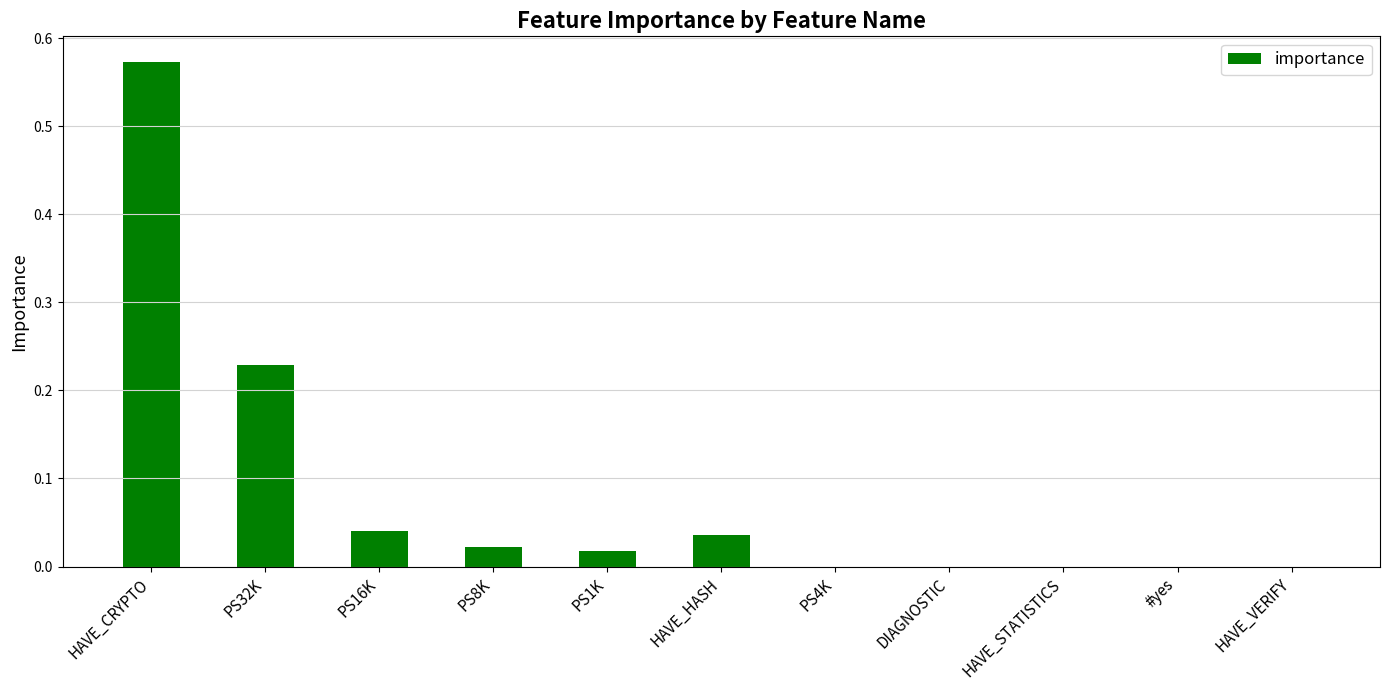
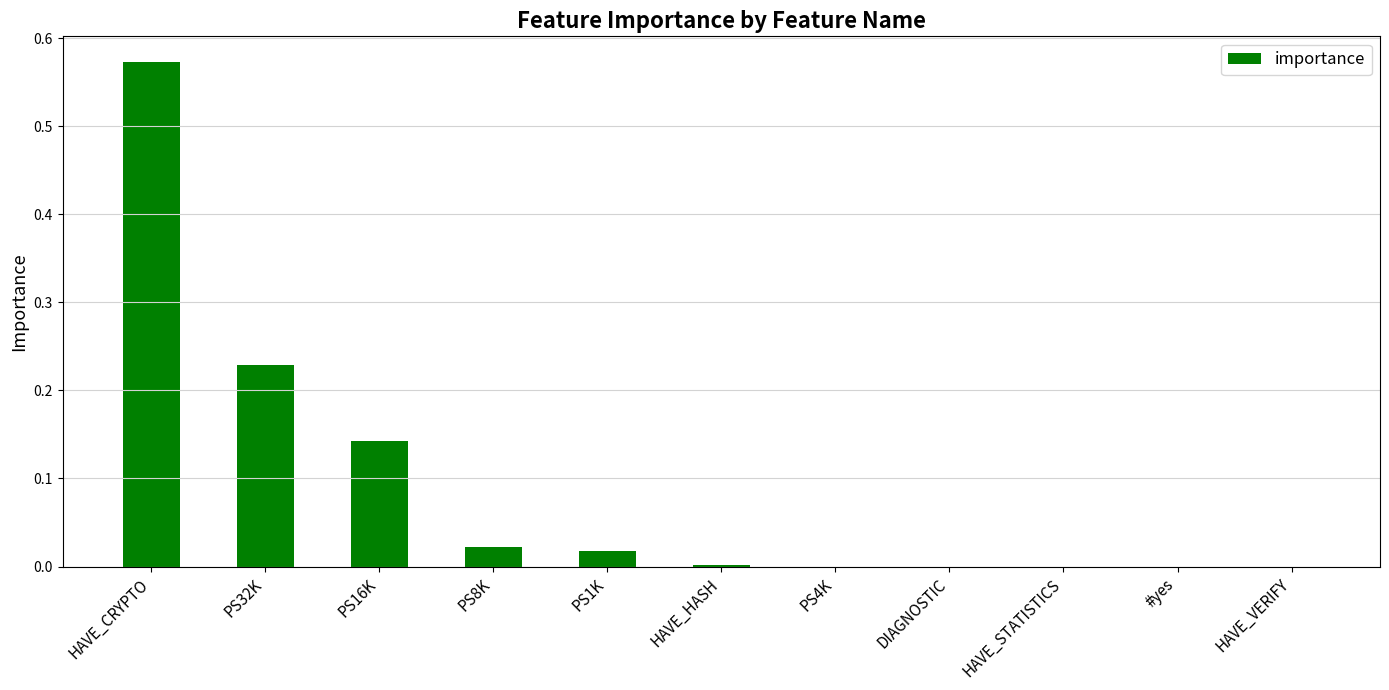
  {
    "HAVE_CRYPTO": 0.57,
    "PS32K": 0.23,
-   "PS16K": 0.04,
+   "PS16K": 0.14,
    "PS8K": 0.02,
    "PS1K": 0.02,
-   "HAVE_HASH": 0.04
+   "HAVE_HASH": 0.00
  }
